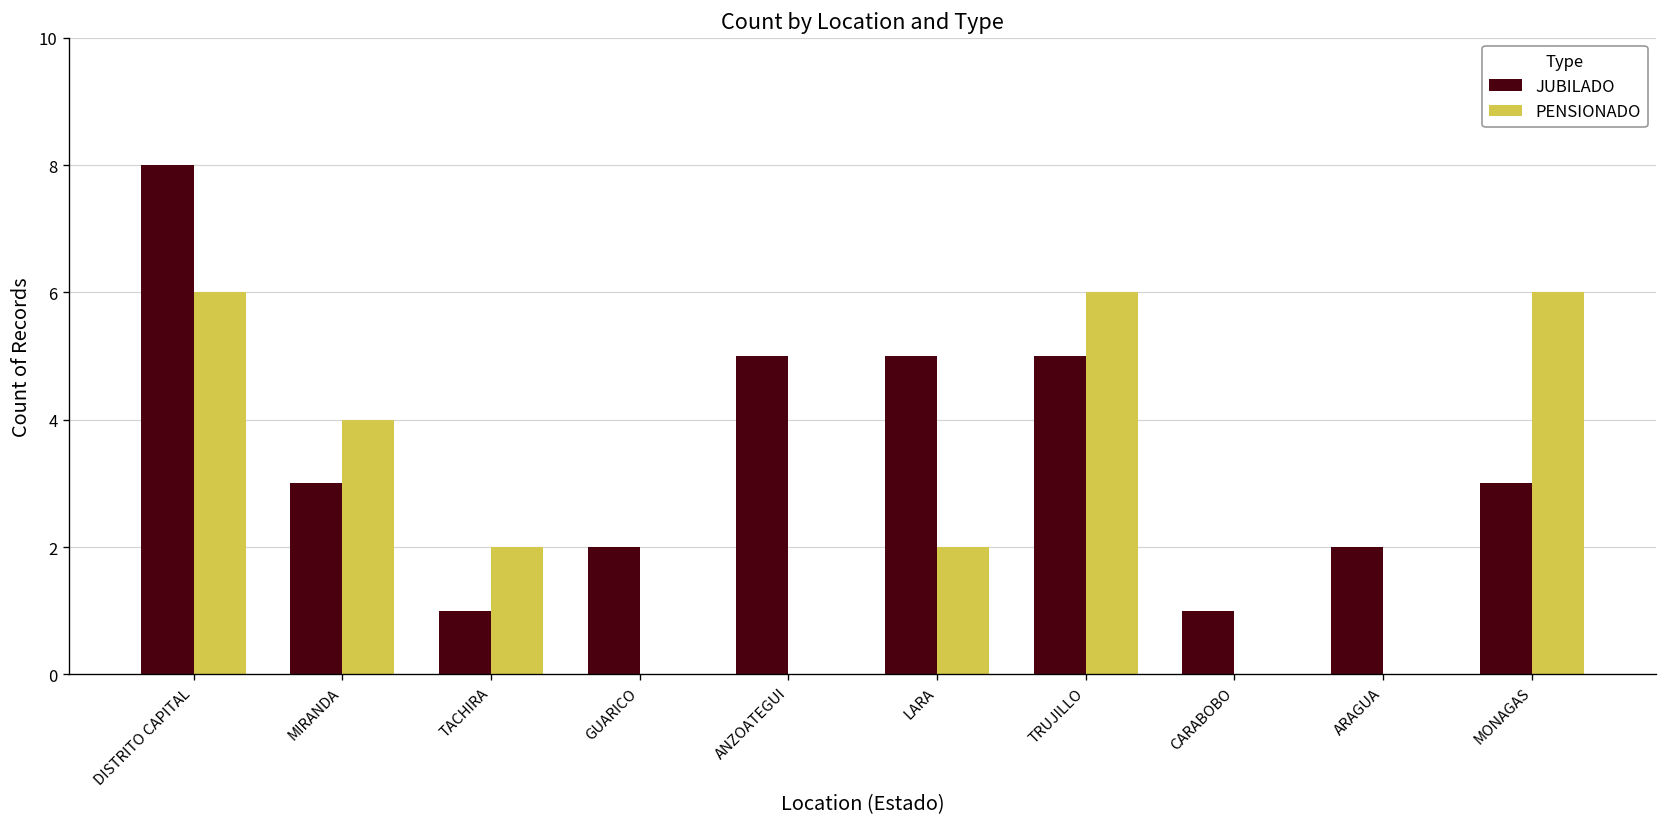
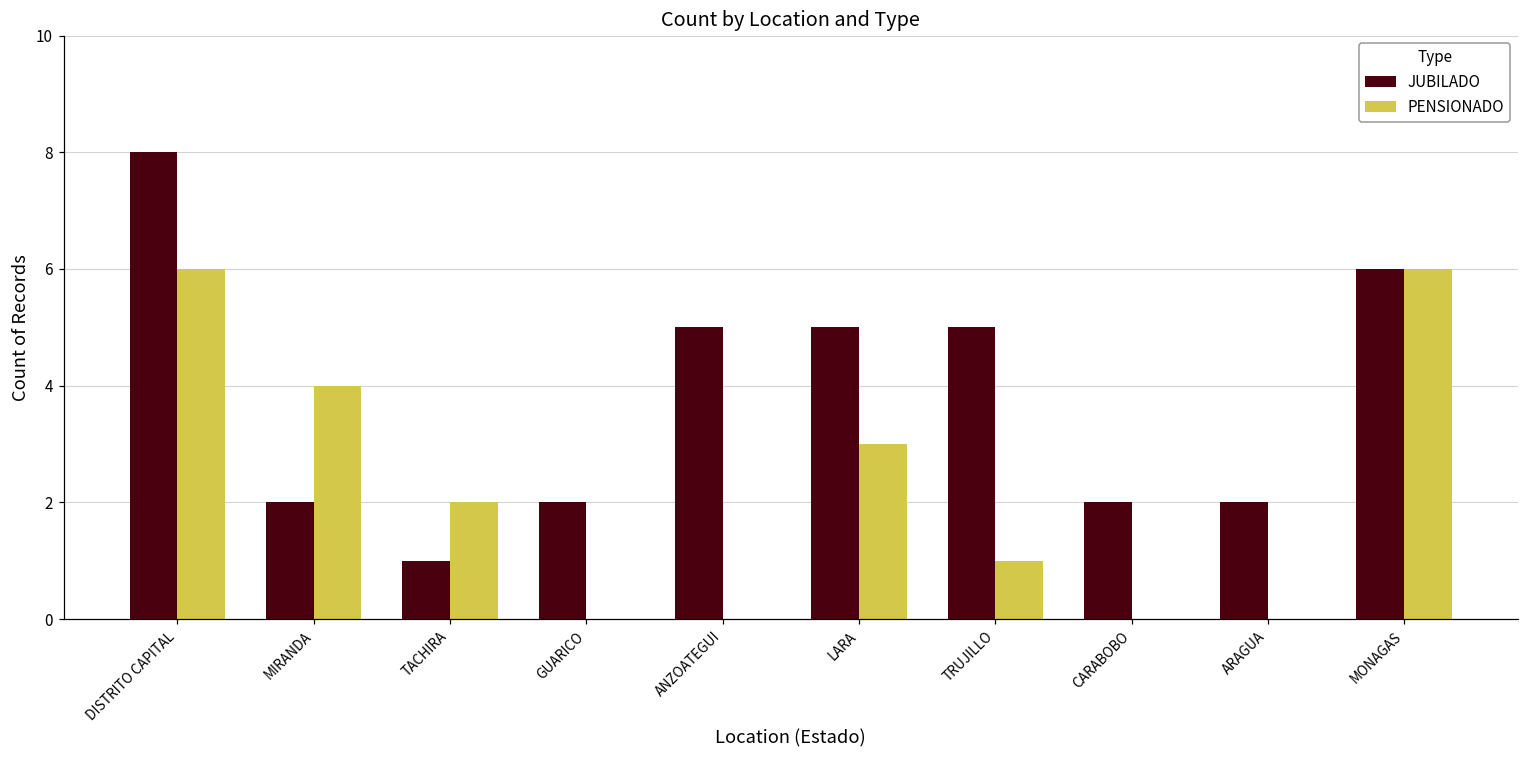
  {
    "JUBILADO": {
      "DISTRITO CAPITAL": 8,
-     "MIRANDA": 3,
+     "MIRANDA": 2,
      "TACHIRA": 1,
      "GUARICO": 2,
      "ANZOATEGUI": 5,
      "LARA": 5,
      "TRUJILLO": 5,
-     "CARABOBO": 1,
+     "CARABOBO": 2,
      "ARAGUA": 2,
-     "MONAGAS": 3
+     "MONAGAS": 6
    },
    "PENSIONADO": {
      "DISTRITO CAPITAL": 6,
      "MIRANDA": 4,
      "TACHIRA": 2,
      "GUARICO": 0,
      "ANZOATEGUI": 0,
-     "LARA": 2,
-     "TRUJILLO": 6,
+     "LARA": 3,
+     "TRUJILLO": 1,
      "CARABOBO": 0,
      "ARAGUA": 0,
      "MONAGAS": 6
    }
  }
